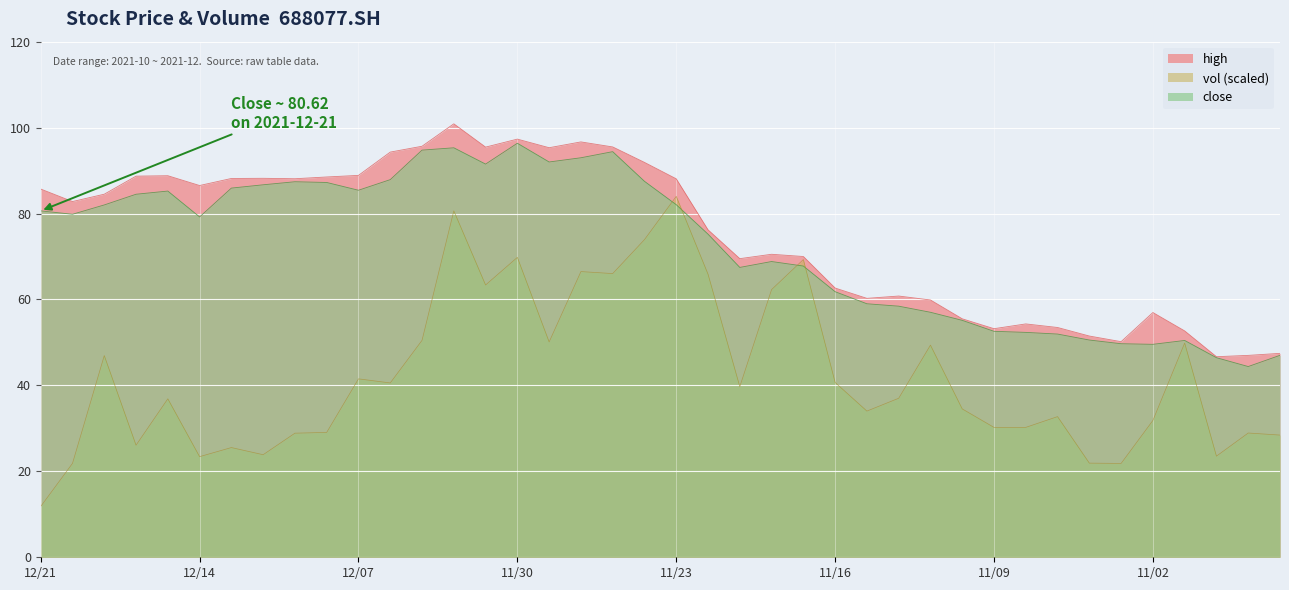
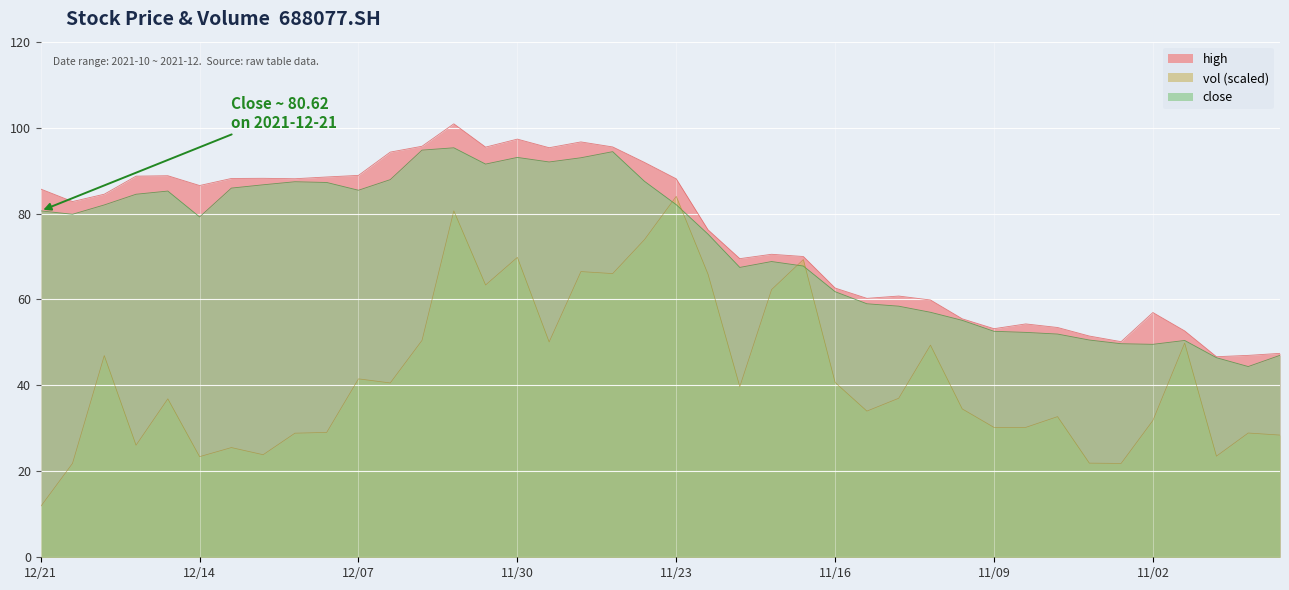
  {
    "high": {
      "12/21": 86,
      "12/07": 89,
      "11/30": 97,
      "11/23": 88,
      "11/16": 63,
      "11/09": 53,
      "11/02": 57
    },
    "vol (scaled)": {
      "12/21": 12,
      "12/14": 23,
      "12/07": 42,
      "11/30": 70,
      "11/23": 84,
      "11/16": 41,
      "11/09": 30,
      "11/02": 32
    },
    "close": {
      "12/21": 81,
      "12/14": 79,
      "12/07": 85,
-     "11/30": 96,
+     "11/30": 93,
      "11/23": 82,
      "11/16": 62,
      "11/09": 53,
      "11/02": 50
    }
  }
